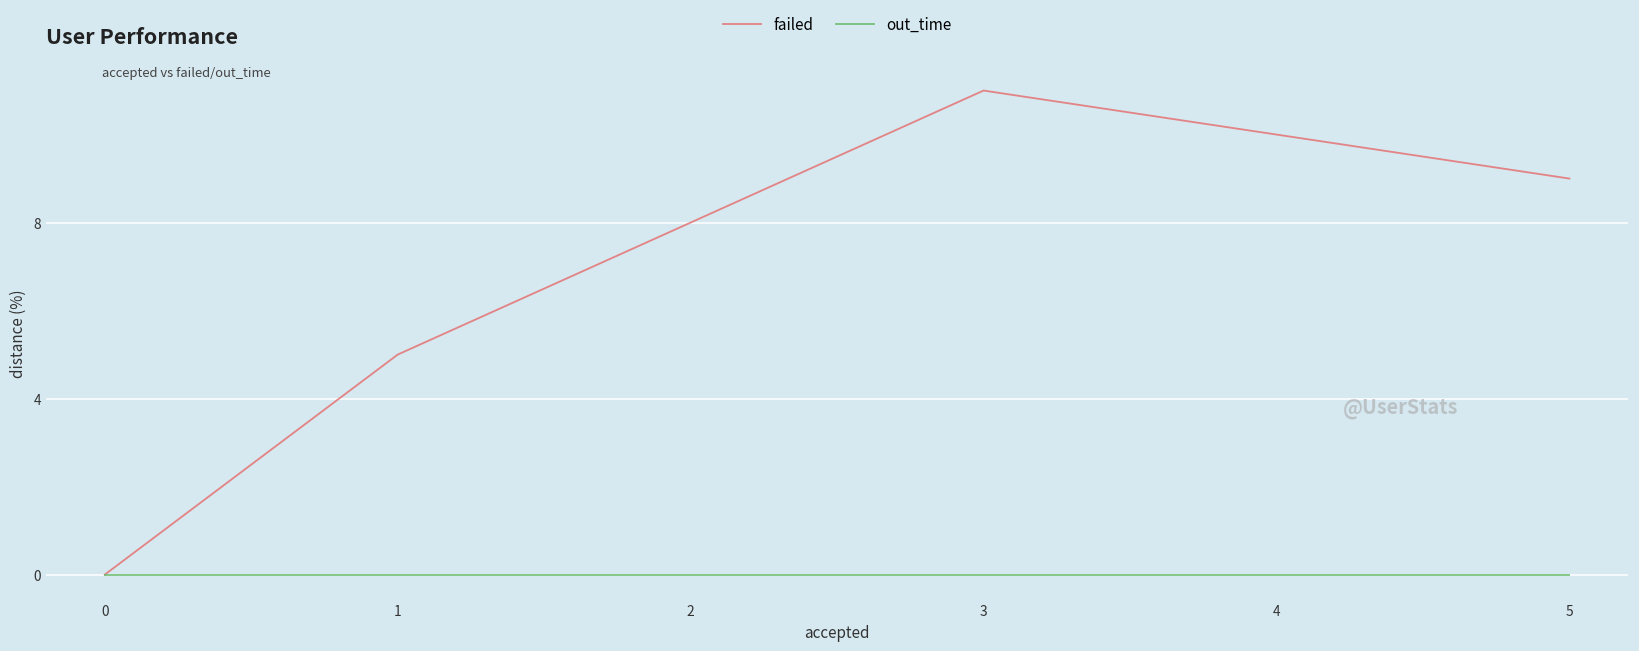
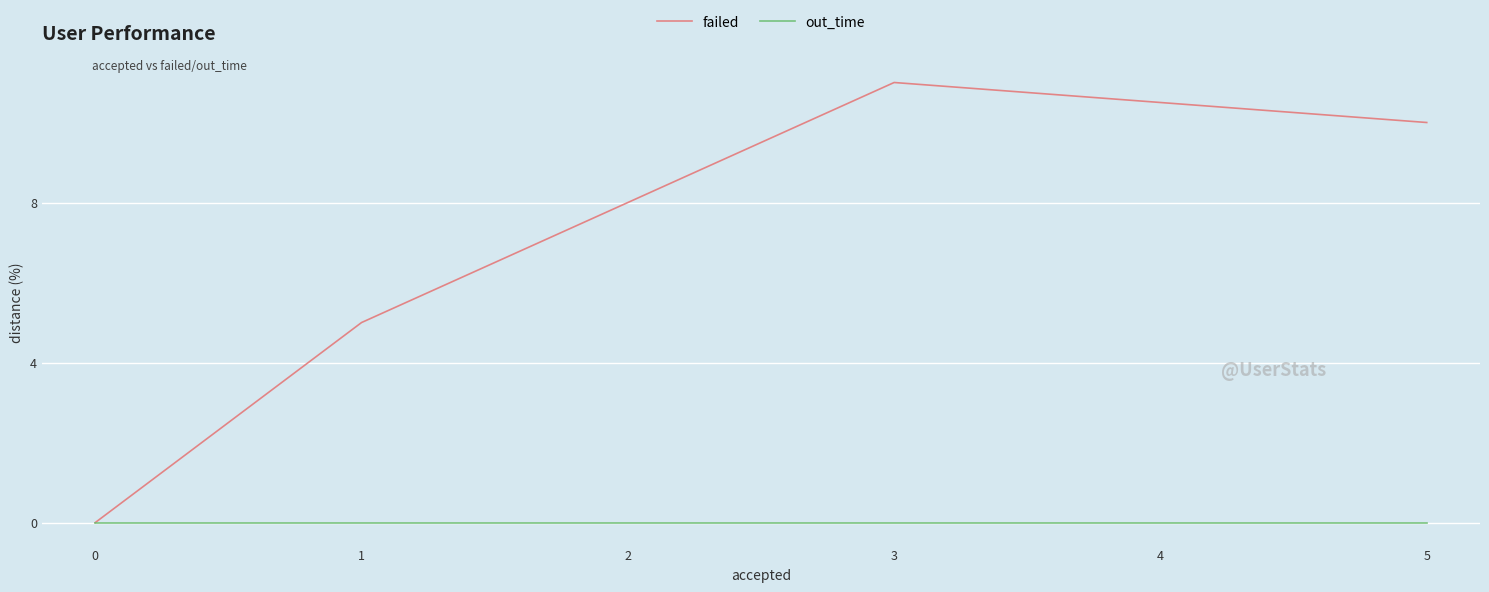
  {
    "failed": {
      "1": 5,
      "3": 11,
-     "5": 9
+     "5": 10
    },
    "out_time": {
      "1": 0,
      "3": 0,
      "5": 0
    }
  }
